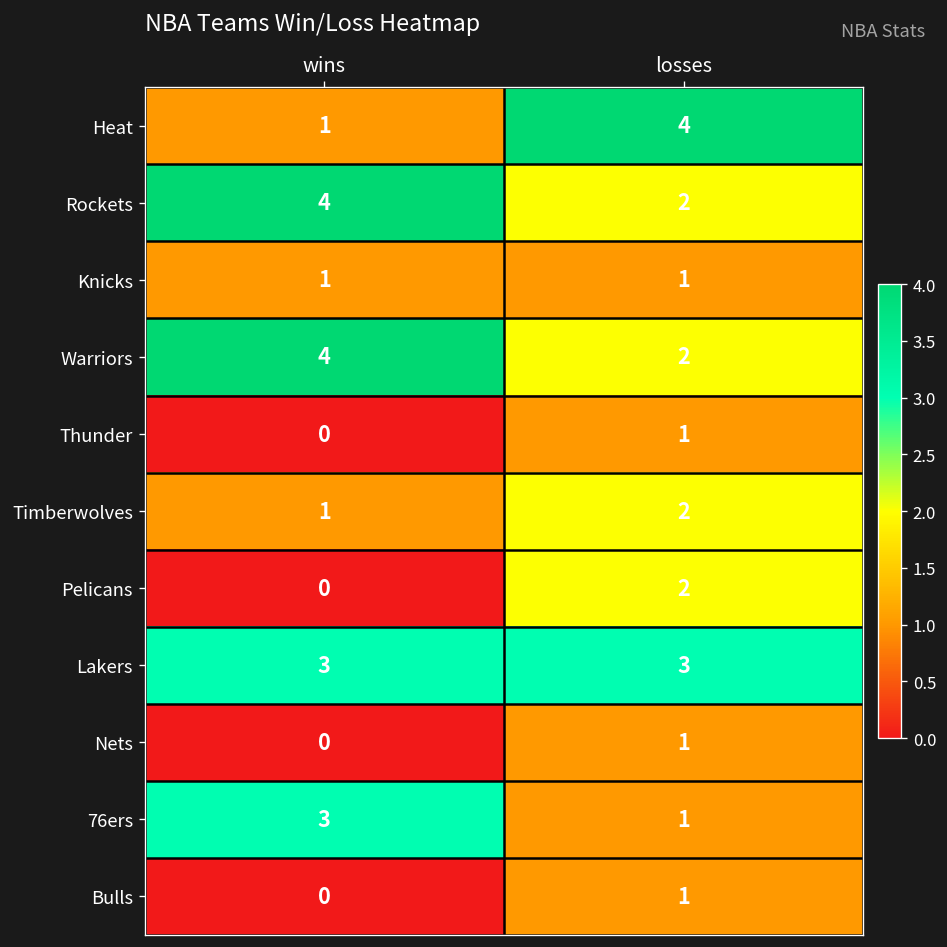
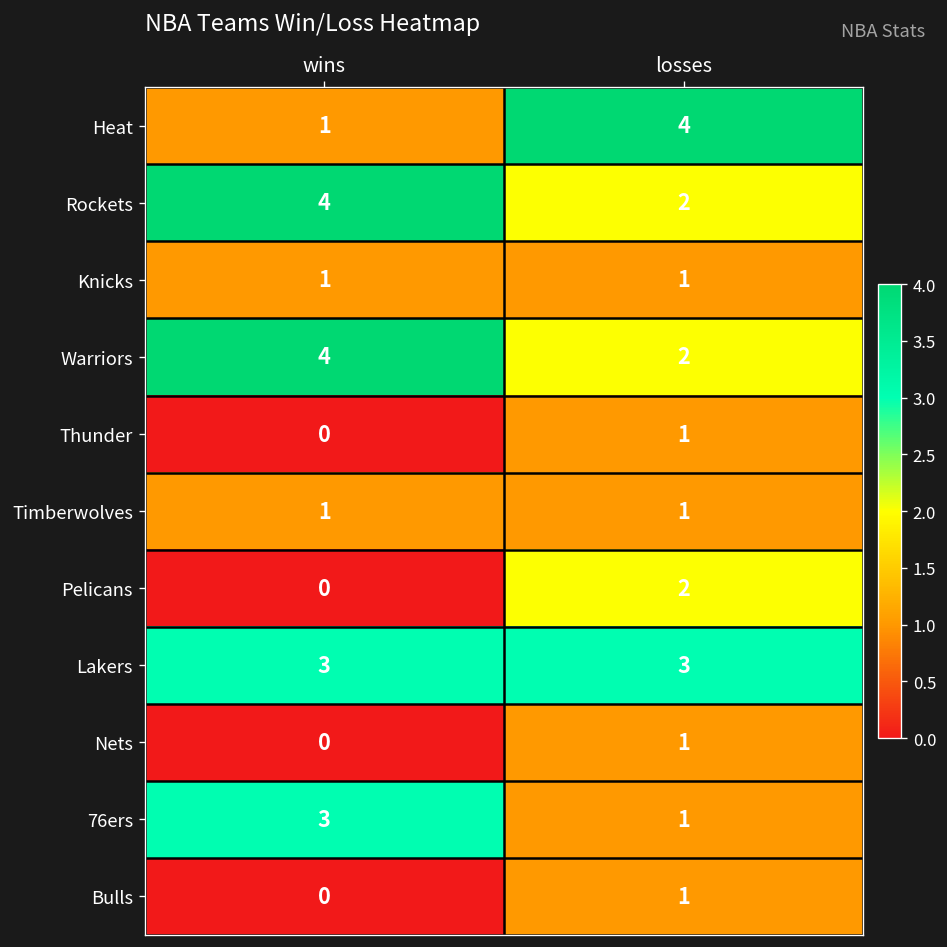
  {
    "Heat": {
      "wins": 1,
      "losses": 4
    },
    "Rockets": {
      "wins": 4,
      "losses": 2
    },
    "Knicks": {
      "wins": 1,
      "losses": 1
    },
    "Warriors": {
      "wins": 4,
      "losses": 2
    },
    "Thunder": {
      "wins": 0,
      "losses": 1
    },
    "Timberwolves": {
      "wins": 1,
-     "losses": 2
+     "losses": 1
    },
    "Pelicans": {
      "wins": 0,
      "losses": 2
    },
    "Lakers": {
      "wins": 3,
      "losses": 3
    },
    "Nets": {
      "wins": 0,
      "losses": 1
    },
    "76ers": {
      "wins": 3,
      "losses": 1
    },
    "Bulls": {
      "wins": 0,
      "losses": 1
    }
  }
